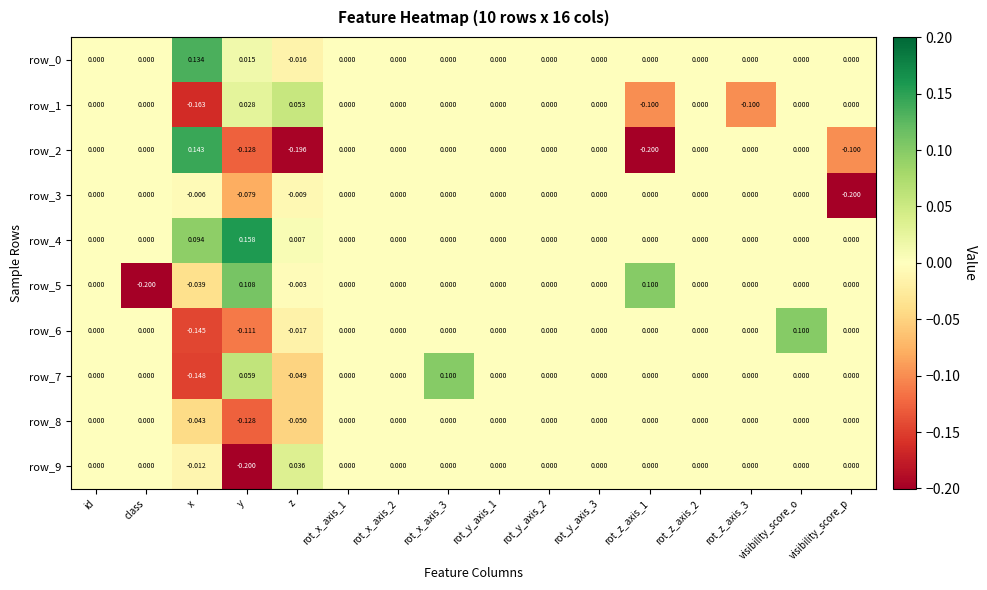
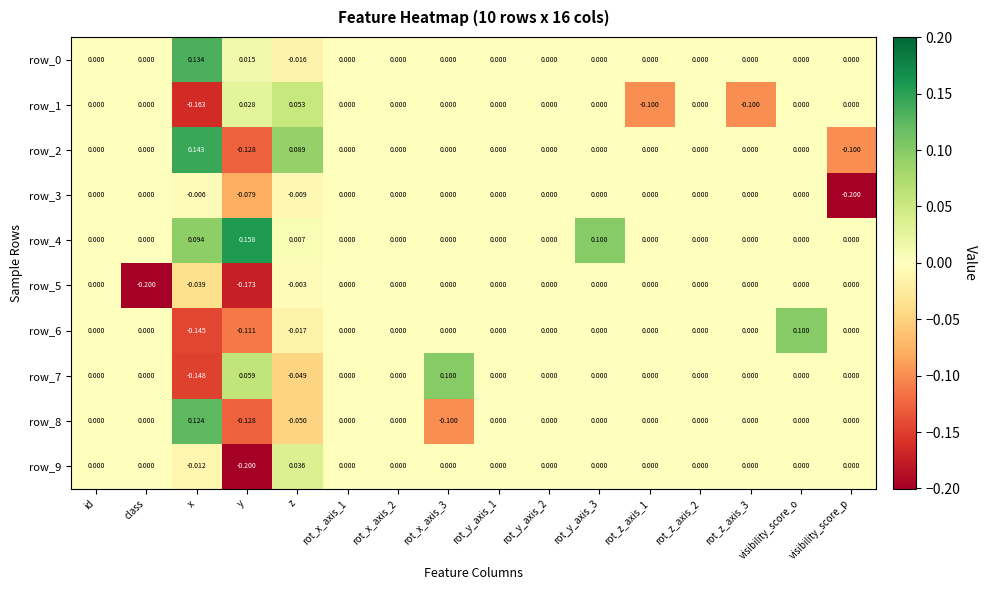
  {
    "row_0": {
      "id": 0.000,
      "class": 0.000,
      "x": 0.134,
      "y": 0.015,
      "z": -0.016,
      "rot_x_axis_1": 0.000,
      "rot_x_axis_2": 0.000,
      "rot_x_axis_3": 0.000,
      "rot_y_axis_1": 0.000,
      "rot_y_axis_2": 0.000,
      "rot_y_axis_3": 0.000,
      "rot_z_axis_1": 0.000,
      "rot_z_axis_2": 0.000,
      "rot_z_axis_3": 0.000,
      "visibility_score_o": 0.000,
      "visibility_score_p": 0.000
    },
    "row_1": {
      "id": 0.000,
      "class": 0.000,
      "x": -0.163,
      "y": 0.028,
      "z": 0.053,
      "rot_x_axis_1": 0.000,
      "rot_x_axis_2": 0.000,
      "rot_x_axis_3": 0.000,
      "rot_y_axis_1": 0.000,
      "rot_y_axis_2": 0.000,
      "rot_y_axis_3": 0.000,
      "rot_z_axis_1": -0.100,
      "rot_z_axis_2": 0.000,
      "rot_z_axis_3": -0.100,
      "visibility_score_o": 0.000,
      "visibility_score_p": 0.000
    },
    "row_2": {
      "id": 0.000,
      "class": 0.000,
      "x": 0.143,
      "y": -0.128,
-     "z": -0.196,
+     "z": 0.089,
      "rot_x_axis_1": 0.000,
      "rot_x_axis_2": 0.000,
      "rot_x_axis_3": 0.000,
      "rot_y_axis_1": 0.000,
      "rot_y_axis_2": 0.000,
      "rot_y_axis_3": 0.000,
-     "rot_z_axis_1": -0.200,
+     "rot_z_axis_1": 0.000,
      "rot_z_axis_2": 0.000,
      "rot_z_axis_3": 0.000,
      "visibility_score_o": 0.000,
      "visibility_score_p": -0.100
    },
    "row_3": {
      "id": 0.000,
      "class": 0.000,
      "x": -0.006,
      "y": -0.079,
      "z": -0.009,
      "rot_x_axis_1": 0.000,
      "rot_x_axis_2": 0.000,
      "rot_x_axis_3": 0.000,
      "rot_y_axis_1": 0.000,
      "rot_y_axis_2": 0.000,
      "rot_y_axis_3": 0.000,
      "rot_z_axis_1": 0.000,
      "rot_z_axis_2": 0.000,
      "rot_z_axis_3": 0.000,
      "visibility_score_o": 0.000,
      "visibility_score_p": -0.200
    },
    "row_4": {
      "id": 0.000,
      "class": 0.000,
      "x": 0.094,
      "y": 0.158,
      "z": 0.007,
      "rot_x_axis_1": 0.000,
      "rot_x_axis_2": 0.000,
      "rot_x_axis_3": 0.000,
      "rot_y_axis_1": 0.000,
      "rot_y_axis_2": 0.000,
-     "rot_y_axis_3": 0.000,
+     "rot_y_axis_3": 0.100,
      "rot_z_axis_1": 0.000,
      "rot_z_axis_2": 0.000,
      "rot_z_axis_3": 0.000,
      "visibility_score_o": 0.000,
      "visibility_score_p": 0.000
    },
    "row_5": {
      "id": 0.000,
      "class": -0.200,
      "x": -0.039,
-     "y": 0.108,
+     "y": -0.173,
      "z": -0.003,
      "rot_x_axis_1": 0.000,
      "rot_x_axis_2": 0.000,
      "rot_x_axis_3": 0.000,
      "rot_y_axis_1": 0.000,
      "rot_y_axis_2": 0.000,
      "rot_y_axis_3": 0.000,
-     "rot_z_axis_1": 0.100,
+     "rot_z_axis_1": 0.000,
      "rot_z_axis_2": 0.000,
      "rot_z_axis_3": 0.000,
      "visibility_score_o": 0.000,
      "visibility_score_p": 0.000
    },
    "row_6": {
      "id": 0.000,
      "class": 0.000,
      "x": -0.145,
      "y": -0.111,
      "z": -0.017,
      "rot_x_axis_1": 0.000,
      "rot_x_axis_2": 0.000,
      "rot_x_axis_3": 0.000,
      "rot_y_axis_1": 0.000,
      "rot_y_axis_2": 0.000,
      "rot_y_axis_3": 0.000,
      "rot_z_axis_1": 0.000,
      "rot_z_axis_2": 0.000,
      "rot_z_axis_3": 0.000,
      "visibility_score_o": 0.100,
      "visibility_score_p": 0.000
    },
    "row_7": {
      "id": 0.000,
      "class": 0.000,
      "x": -0.148,
      "y": 0.059,
      "z": -0.049,
      "rot_x_axis_1": 0.000,
      "rot_x_axis_2": 0.000,
      "rot_x_axis_3": 0.100,
      "rot_y_axis_1": 0.000,
      "rot_y_axis_2": 0.000,
      "rot_y_axis_3": 0.000,
      "rot_z_axis_1": 0.000,
      "rot_z_axis_2": 0.000,
      "rot_z_axis_3": 0.000,
      "visibility_score_o": 0.000,
      "visibility_score_p": 0.000
    },
    "row_8": {
      "id": 0.000,
      "class": 0.000,
-     "x": -0.043,
+     "x": 0.124,
      "y": -0.128,
      "z": -0.050,
      "rot_x_axis_1": 0.000,
      "rot_x_axis_2": 0.000,
-     "rot_x_axis_3": 0.000,
+     "rot_x_axis_3": -0.100,
      "rot_y_axis_1": 0.000,
      "rot_y_axis_2": 0.000,
      "rot_y_axis_3": 0.000,
      "rot_z_axis_1": 0.000,
      "rot_z_axis_2": 0.000,
      "rot_z_axis_3": 0.000,
      "visibility_score_o": 0.000,
      "visibility_score_p": 0.000
    },
    "row_9": {
      "id": 0.000,
      "class": 0.000,
      "x": -0.012,
      "y": -0.200,
      "z": 0.036,
      "rot_x_axis_1": 0.000,
      "rot_x_axis_2": 0.000,
      "rot_x_axis_3": 0.000,
      "rot_y_axis_1": 0.000,
      "rot_y_axis_2": 0.000,
      "rot_y_axis_3": 0.000,
      "rot_z_axis_1": 0.000,
      "rot_z_axis_2": 0.000,
      "rot_z_axis_3": 0.000,
      "visibility_score_o": 0.000,
      "visibility_score_p": 0.000
    }
  }
